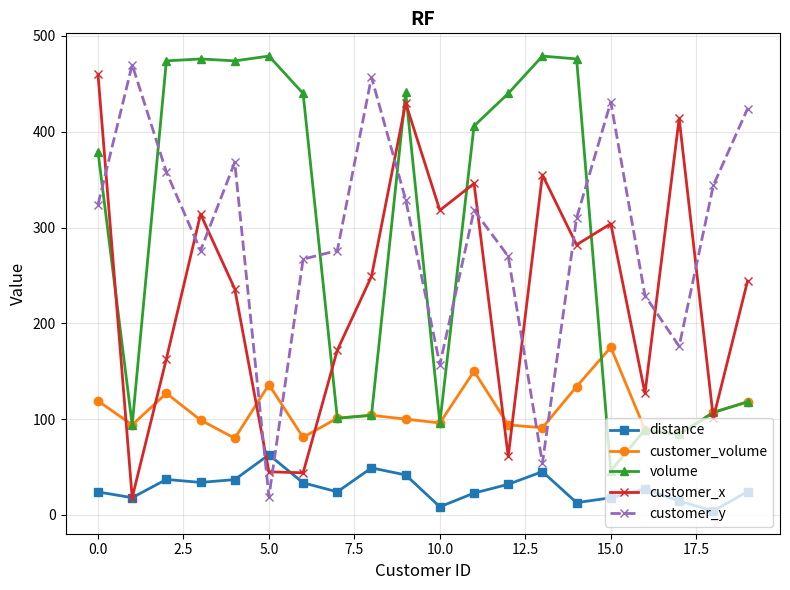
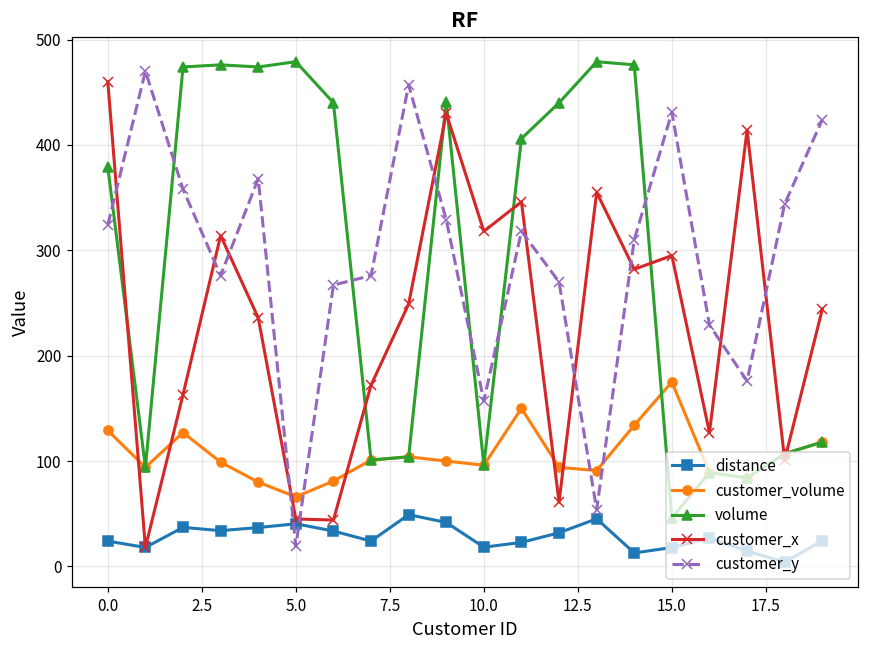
  {
    "distance": {
      "0.0": 20,
-     "5.0": 60,
-     "10.0": 10
+     "5.0": 40,
+     "10.0": 20
    },
    "customer_volume": {
-     "0.0": 120,
-     "5.0": 140,
+     "0.0": 130,
+     "5.0": 70,
      "15.0": 180
    },
    "volume": {
      "0.0": 380,
      "5.0": 480
    },
    "customer_x": {
      "0.0": 460,
      "5.0": 50,
      "10.0": 320,
-     "15.0": 304
+     "15.0": 295
    },
    "customer_y": {
      "0.0": 320,
      "5.0": 20,
      "10.0": 160,
      "15.0": 430
    }
  }
